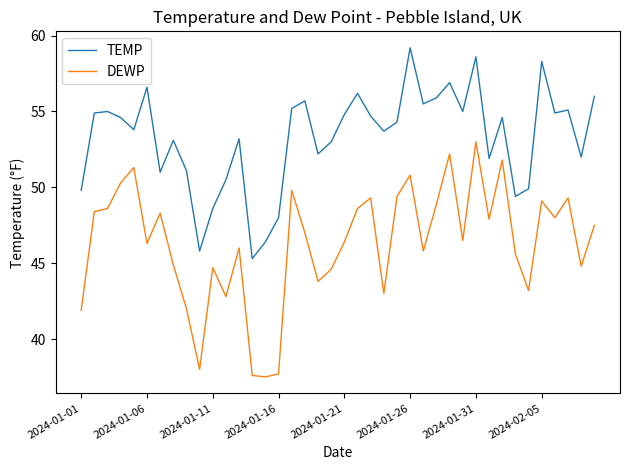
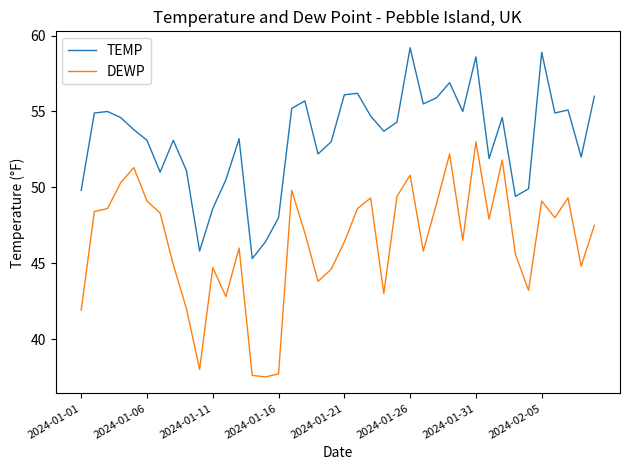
  {
    "TEMP": {
      "2024-01-01": 49.8,
-     "2024-01-06": 56.6,
+     "2024-01-06": 53.1,
      "2024-01-11": 48.6,
      "2024-01-16": 48.0,
-     "2024-01-21": 54.8,
+     "2024-01-21": 56.1,
      "2024-01-26": 59.2,
      "2024-01-31": 58.6,
-     "2024-02-05": 58.3
+     "2024-02-05": 58.9
    },
    "DEWP": {
      "2024-01-01": 41.9,
-     "2024-01-06": 46.3,
+     "2024-01-06": 49.1,
      "2024-01-11": 44.7,
      "2024-01-16": 37.7,
      "2024-01-21": 46.4,
      "2024-01-26": 50.8,
      "2024-01-31": 53.0,
      "2024-02-05": 49.1
    }
  }
